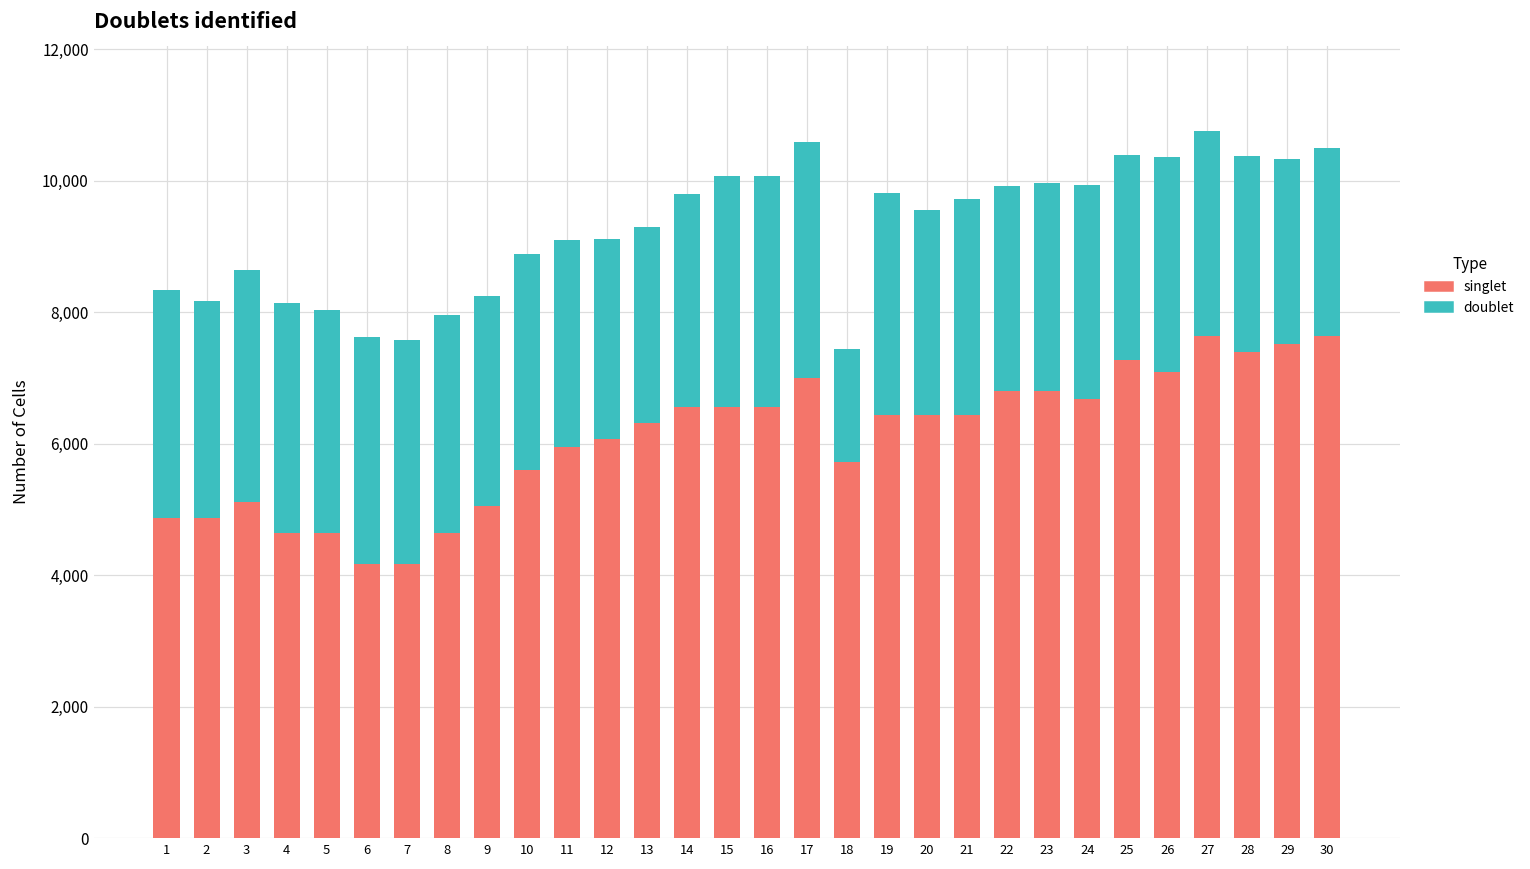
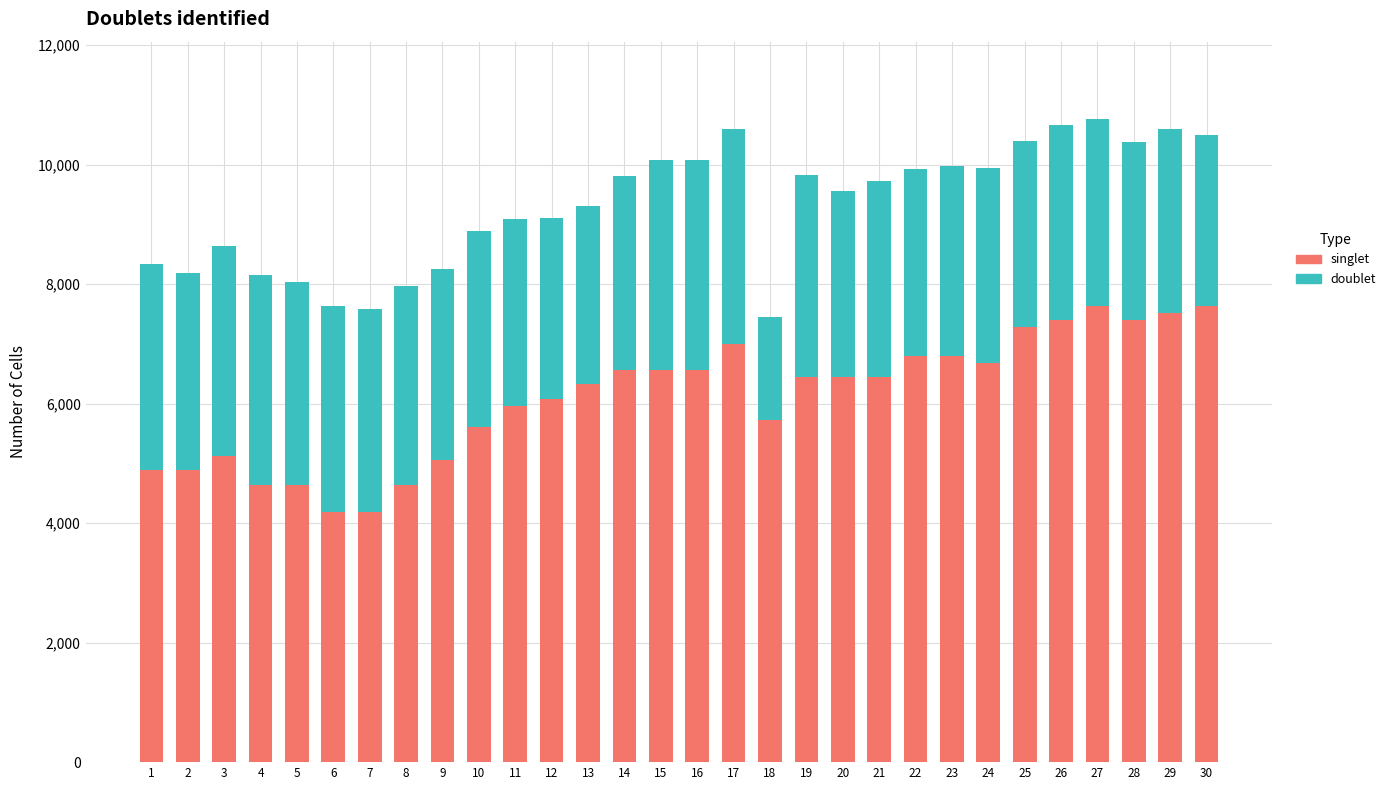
  {
    "singlet": {
      "1": "4,900",
      "2": "4,900",
      "3": "5,100",
      "4": "4,600",
      "5": "4,600",
      "6": "4,200",
      "7": "4,200",
      "8": "4,600",
      "9": "5,000",
      "10": "5,600",
      "11": "6,000",
      "12": "6,100",
      "13": "6,300",
      "14": "6,600",
      "15": "6,600",
      "16": "6,600",
      "17": "7,000",
      "18": "5,700",
      "19": "6,400",
      "20": "6,400",
      "21": "6,400",
      "22": "6,800",
      "23": "6,800",
      "24": "6,700",
      "25": "7,300",
-     "26": "7,100",
+     "26": "7,400",
      "27": "7,600",
      "28": "7,400",
      "29": "7,500",
      "30": "7,600"
    },
    "doublet": {
      "1": "3,500",
      "2": "3,300",
      "3": "3,500",
      "4": "3,500",
      "5": "3,400",
      "6": "3,500",
      "7": "3,400",
      "8": "3,300",
      "9": "3,200",
      "10": "3,300",
      "11": "3,100",
      "12": "3,000",
      "13": "3,000",
      "14": "3,200",
      "15": "3,500",
      "16": "3,500",
      "17": "3,600",
      "18": "1,700",
      "19": "3,400",
      "20": "3,100",
      "21": "3,300",
      "22": "3,100",
      "23": "3,200",
      "24": "3,300",
      "25": "3,100",
      "26": "3,300",
      "27": "3,100",
      "28": "3,000",
-     "29": "2,800",
+     "29": "3,100",
      "30": "2,900"
    }
  }
